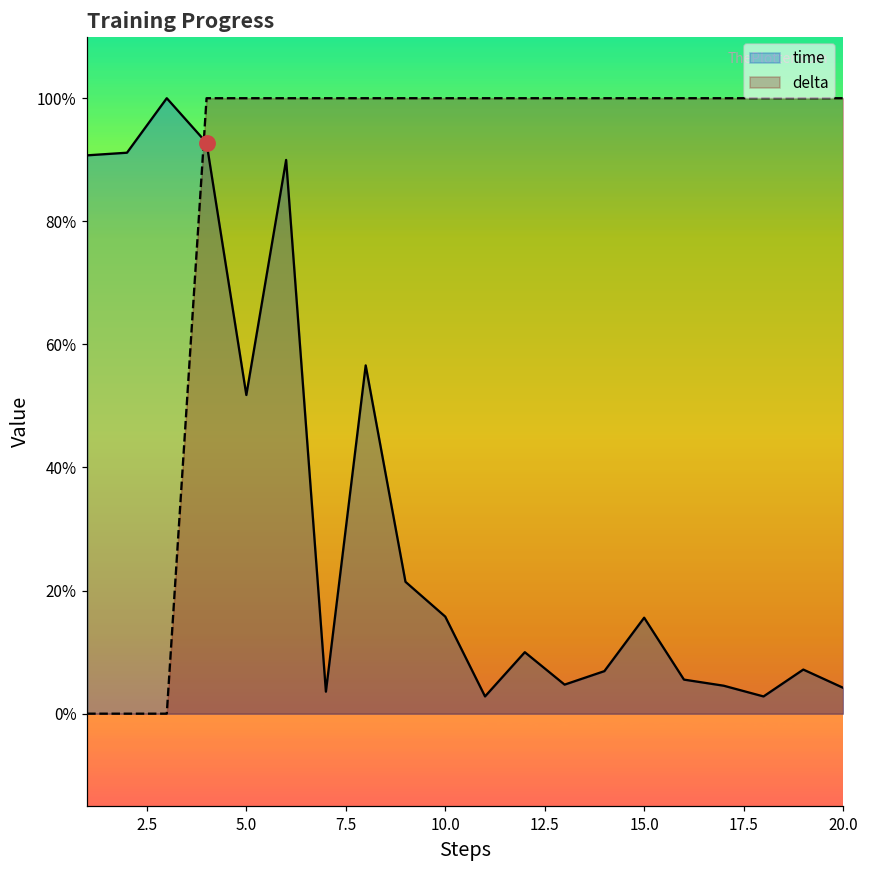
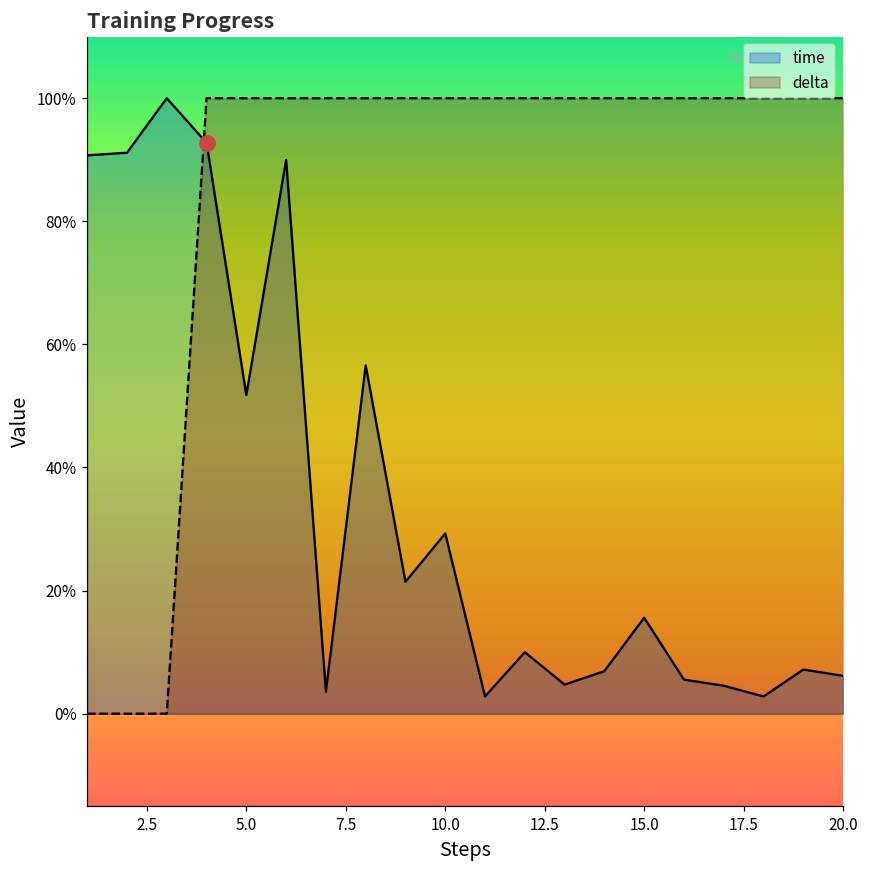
  {
    "time": {
      "5.0": "52%",
-     "10.0": "16%",
+     "10.0": "29%",
      "15.0": "16%",
-     "20.0": "4%"
+     "20.0": "6%"
    },
    "delta": {
      "5.0": "100%",
      "10.0": "100%",
      "15.0": "100%",
      "20.0": "100%"
    }
  }
